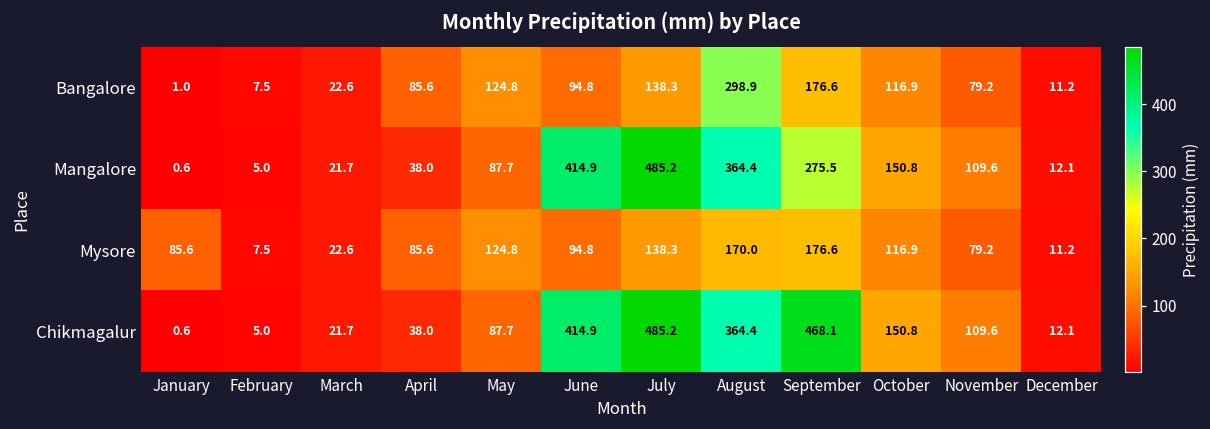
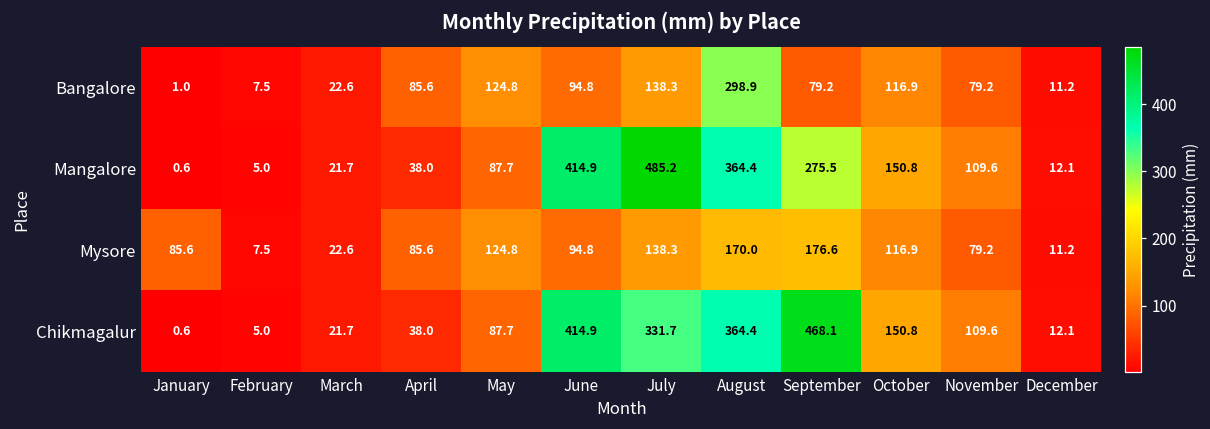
  {
    "Bangalore": {
      "January": 1.0,
      "February": 7.5,
      "March": 22.6,
      "April": 85.6,
      "May": 124.8,
      "June": 94.8,
      "July": 138.3,
      "August": 298.9,
-     "September": 176.6,
+     "September": 79.2,
      "October": 116.9,
      "November": 79.2,
      "December": 11.2
    },
    "Mangalore": {
      "January": 0.6,
      "February": 5.0,
      "March": 21.7,
      "April": 38.0,
      "May": 87.7,
      "June": 414.9,
      "July": 485.2,
      "August": 364.4,
      "September": 275.5,
      "October": 150.8,
      "November": 109.6,
      "December": 12.1
    },
    "Mysore": {
      "January": 85.6,
      "February": 7.5,
      "March": 22.6,
      "April": 85.6,
      "May": 124.8,
      "June": 94.8,
      "July": 138.3,
      "August": 170.0,
      "September": 176.6,
      "October": 116.9,
      "November": 79.2,
      "December": 11.2
    },
    "Chikmagalur": {
      "January": 0.6,
      "February": 5.0,
      "March": 21.7,
      "April": 38.0,
      "May": 87.7,
      "June": 414.9,
-     "July": 485.2,
+     "July": 331.7,
      "August": 364.4,
      "September": 468.1,
      "October": 150.8,
      "November": 109.6,
      "December": 12.1
    }
  }
